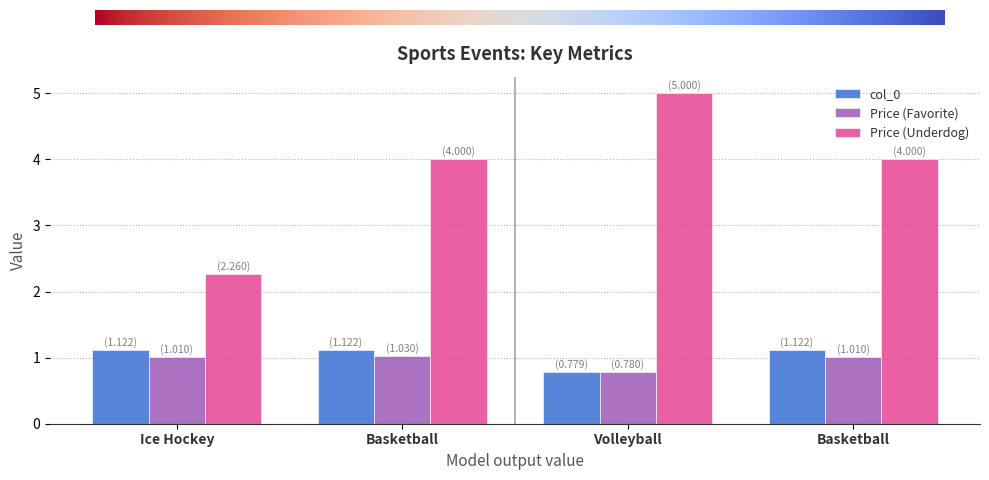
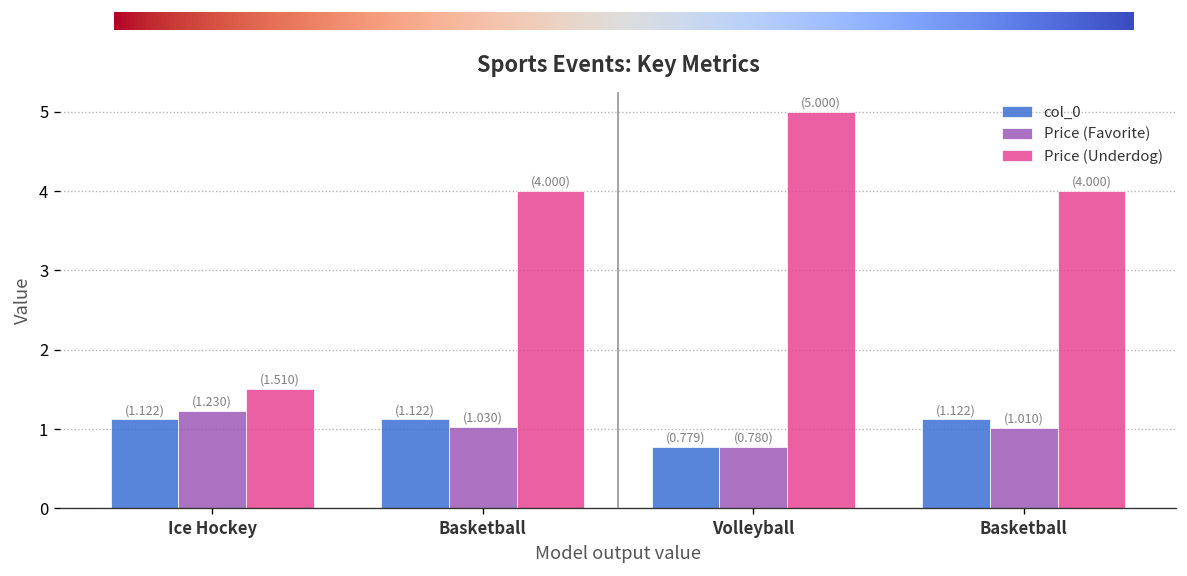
  {
    "col_0": {
      "Ice Hockey": "(1.122)",
      "Volleyball": "(0.779)"
    },
    "Price (Favorite)": {
-     "Ice Hockey": "(1.010)",
+     "Ice Hockey": "(1.230)",
      "Volleyball": "(0.780)"
    },
    "Price (Underdog)": {
-     "Ice Hockey": "(2.260)",
+     "Ice Hockey": "(1.510)",
      "Volleyball": "(5.000)"
    }
  }
